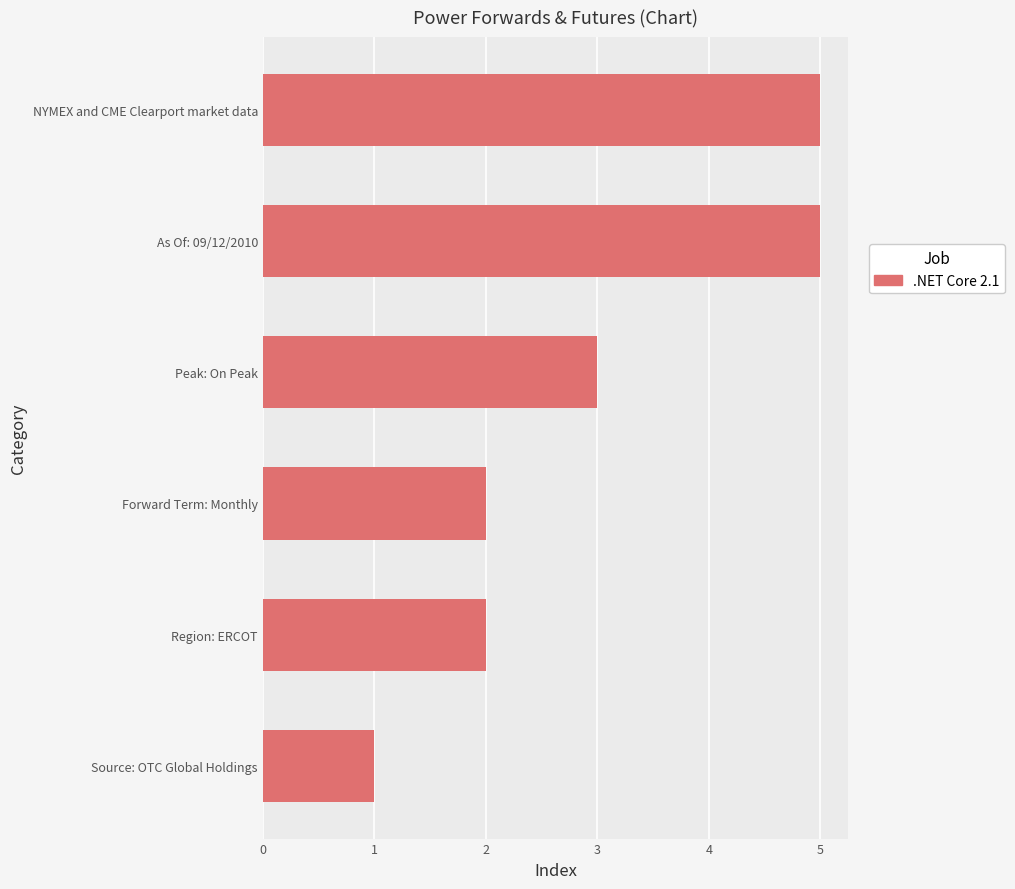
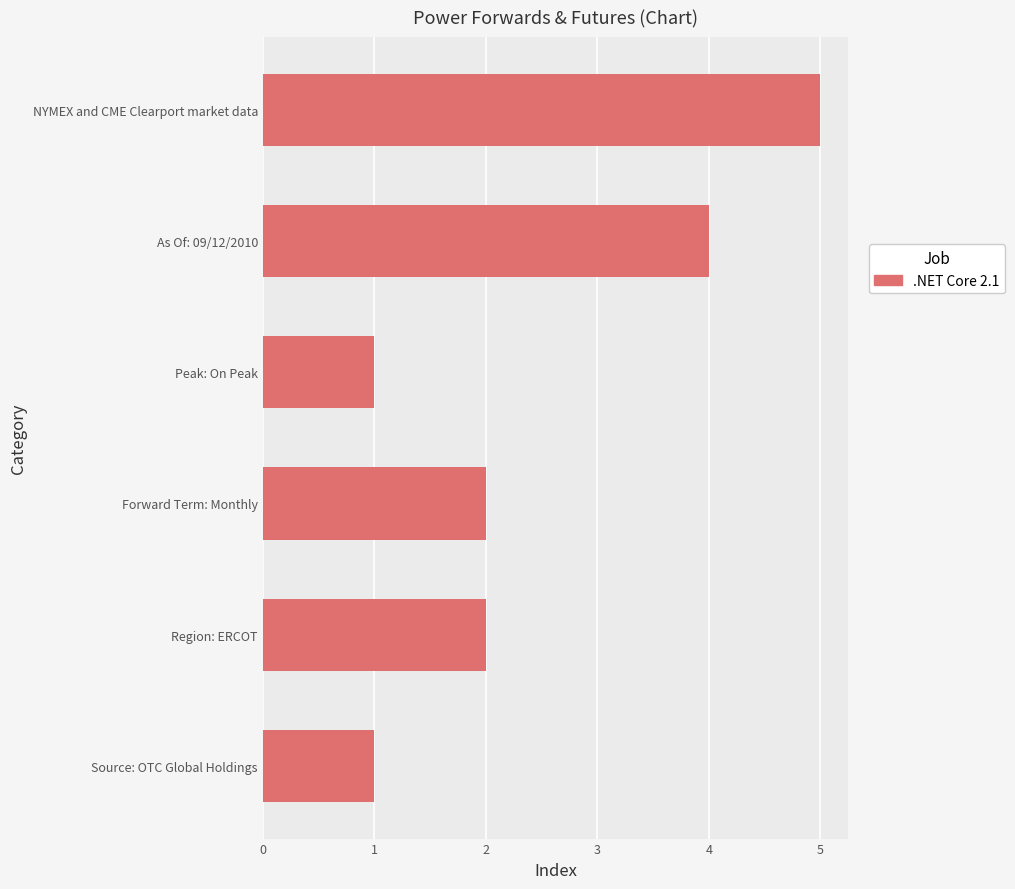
  {
    "NYMEX and CME Clearport market data": 5,
-   "As Of: 09/12/2010": 5,
-   "Peak: On Peak": 3,
+   "As Of: 09/12/2010": 4,
+   "Peak: On Peak": 1,
    "Forward Term: Monthly": 2,
    "Region: ERCOT": 2,
    "Source: OTC Global Holdings": 1
  }
